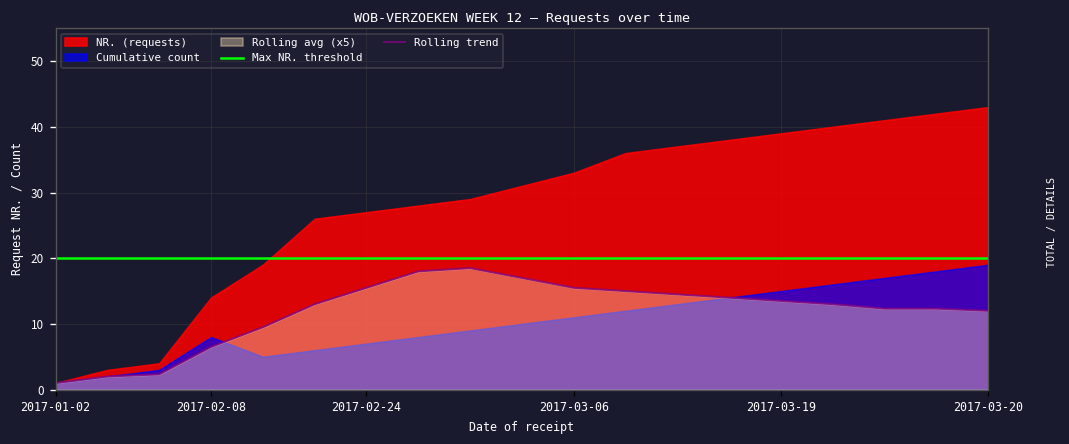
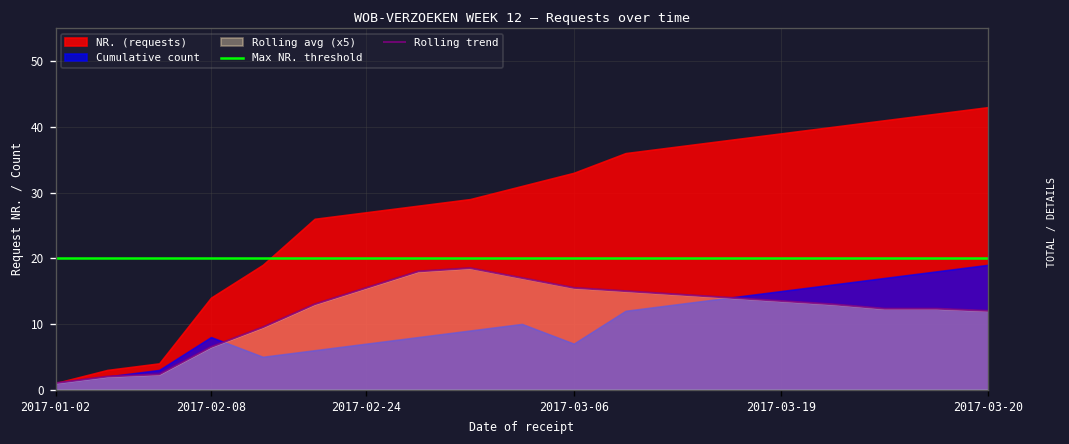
  {
    "Max NR. threshold": {
      "2017-01-02": 20,
      "2017-02-08": 20,
      "2017-03-06": 20
    },
    "NR. (requests)": {
      "2017-02-08": 14,
      "2017-03-06": 33
    },
    "Cumulative count": {
      "2017-02-08": 8,
-     "2017-03-06": 11
+     "2017-03-06": 7
    },
    "Rolling avg (x5)": {
      "2017-02-08": 7,
      "2017-03-06": 16
    }
  }
